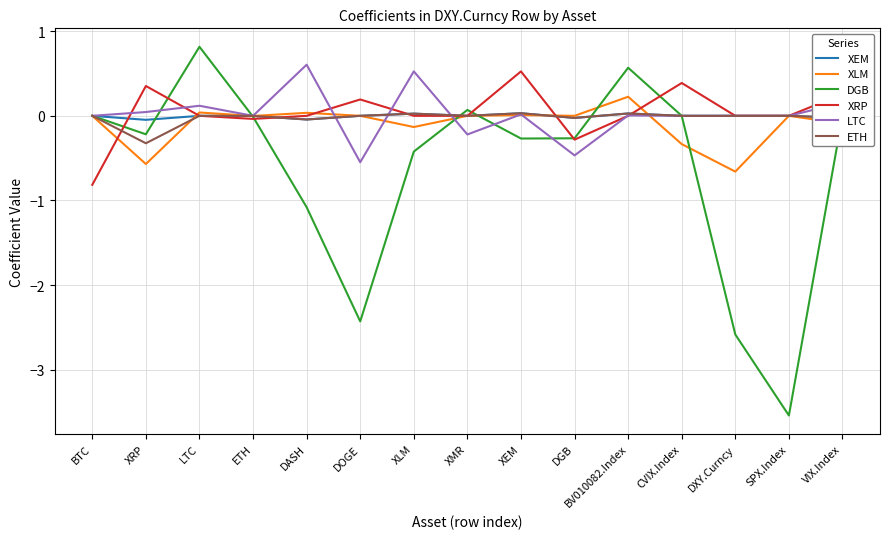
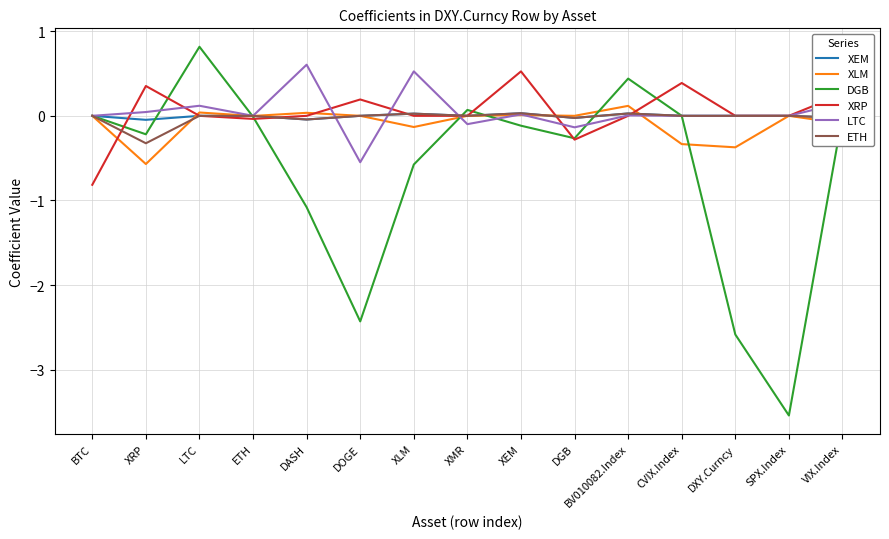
  {
    "XEM": {
      "XRP": 0.0
    },
    "XLM": {
      "XRP": -0.6,
      "LTC": 0.0,
      "DASH": 0.0,
      "XLM": -0.1,
-     "BV010082.Index": 0.2,
+     "BV010082.Index": 0.1,
      "CVIX.Index": -0.3,
-     "DXY.Curncy": -0.7
+     "DXY.Curncy": -0.4
    },
    "DGB": {
      "XRP": -0.2,
      "LTC": 0.8,
      "DASH": -1.1,
      "DOGE": -2.4,
-     "XLM": -0.4,
+     "XLM": -0.6,
      "XMR": 0.1,
-     "XEM": -0.3,
-     "BV010082.Index": 0.6,
+     "XEM": -0.1,
+     "BV010082.Index": 0.4,
      "DXY.Curncy": -2.6,
      "SPX.Index": -3.5
    },
    "XRP": {
      "BTC": -0.8,
      "XRP": 0.4,
      "DASH": 0.0,
      "DOGE": 0.2,
      "XEM": 0.5,
      "CVIX.Index": 0.4
    },
    "LTC": {
      "XRP": 0.0,
      "LTC": 0.1,
      "DASH": 0.6,
      "DOGE": -0.5,
      "XLM": 0.5,
-     "XMR": -0.2,
-     "DGB": -0.5
+     "XMR": -0.1,
+     "DGB": -0.1
    },
    "ETH": {
      "XRP": -0.3
    }
  }
